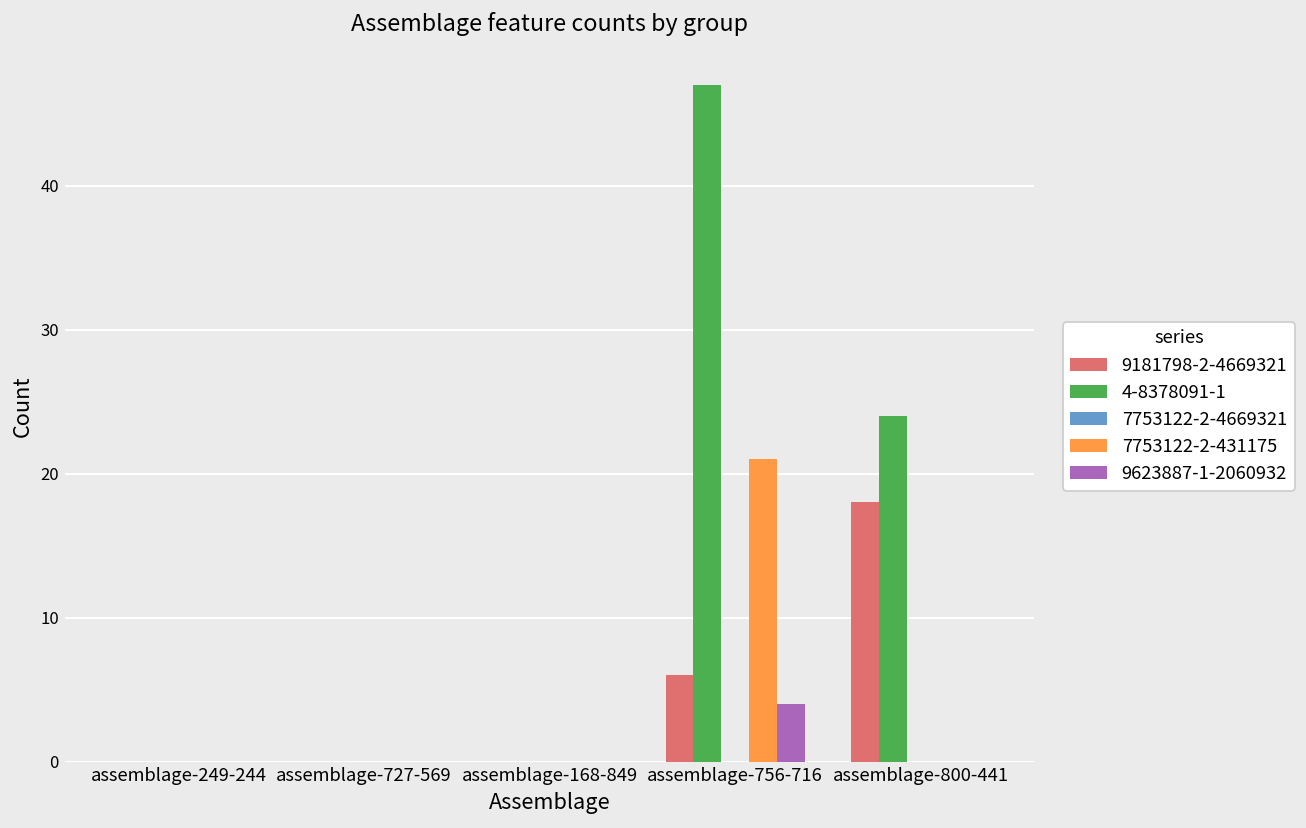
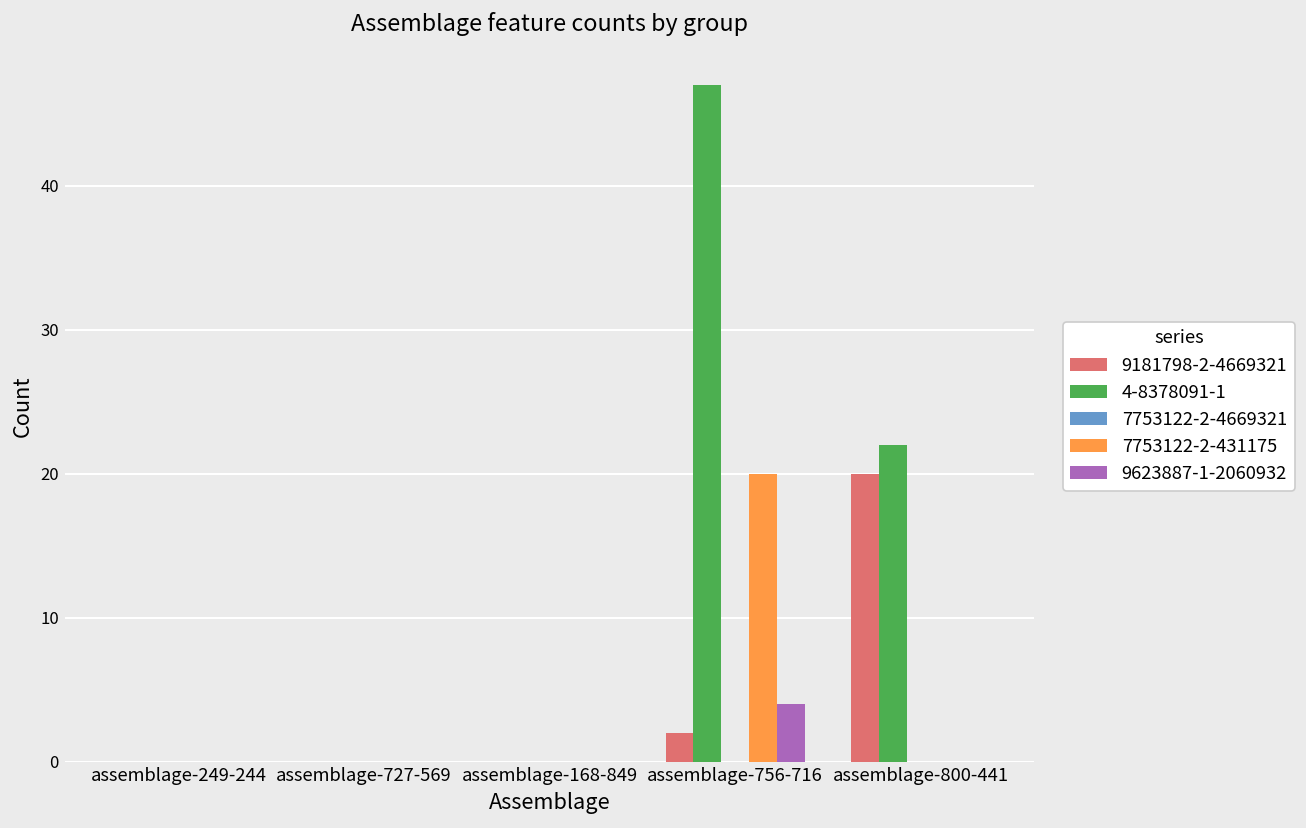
  {
    "9181798-2-4669321": {
      "assemblage-249-244": 0,
      "assemblage-727-569": 0,
      "assemblage-168-849": 0,
-     "assemblage-756-716": 6,
-     "assemblage-800-441": 18
+     "assemblage-756-716": 2,
+     "assemblage-800-441": 20
    },
    "4-8378091-1": {
      "assemblage-249-244": 0,
      "assemblage-727-569": 0,
      "assemblage-168-849": 0,
      "assemblage-756-716": 47,
-     "assemblage-800-441": 24
+     "assemblage-800-441": 22
    },
    "7753122-2-4669321": {
      "assemblage-249-244": 0,
      "assemblage-727-569": 0,
      "assemblage-168-849": 0,
      "assemblage-756-716": 0,
      "assemblage-800-441": 0
    },
    "7753122-2-431175": {
      "assemblage-249-244": 0,
      "assemblage-727-569": 0,
      "assemblage-168-849": 0,
-     "assemblage-756-716": 21,
+     "assemblage-756-716": 20,
      "assemblage-800-441": 0
    },
    "9623887-1-2060932": {
      "assemblage-249-244": 0,
      "assemblage-727-569": 0,
      "assemblage-168-849": 0,
      "assemblage-756-716": 4,
      "assemblage-800-441": 0
    }
  }
